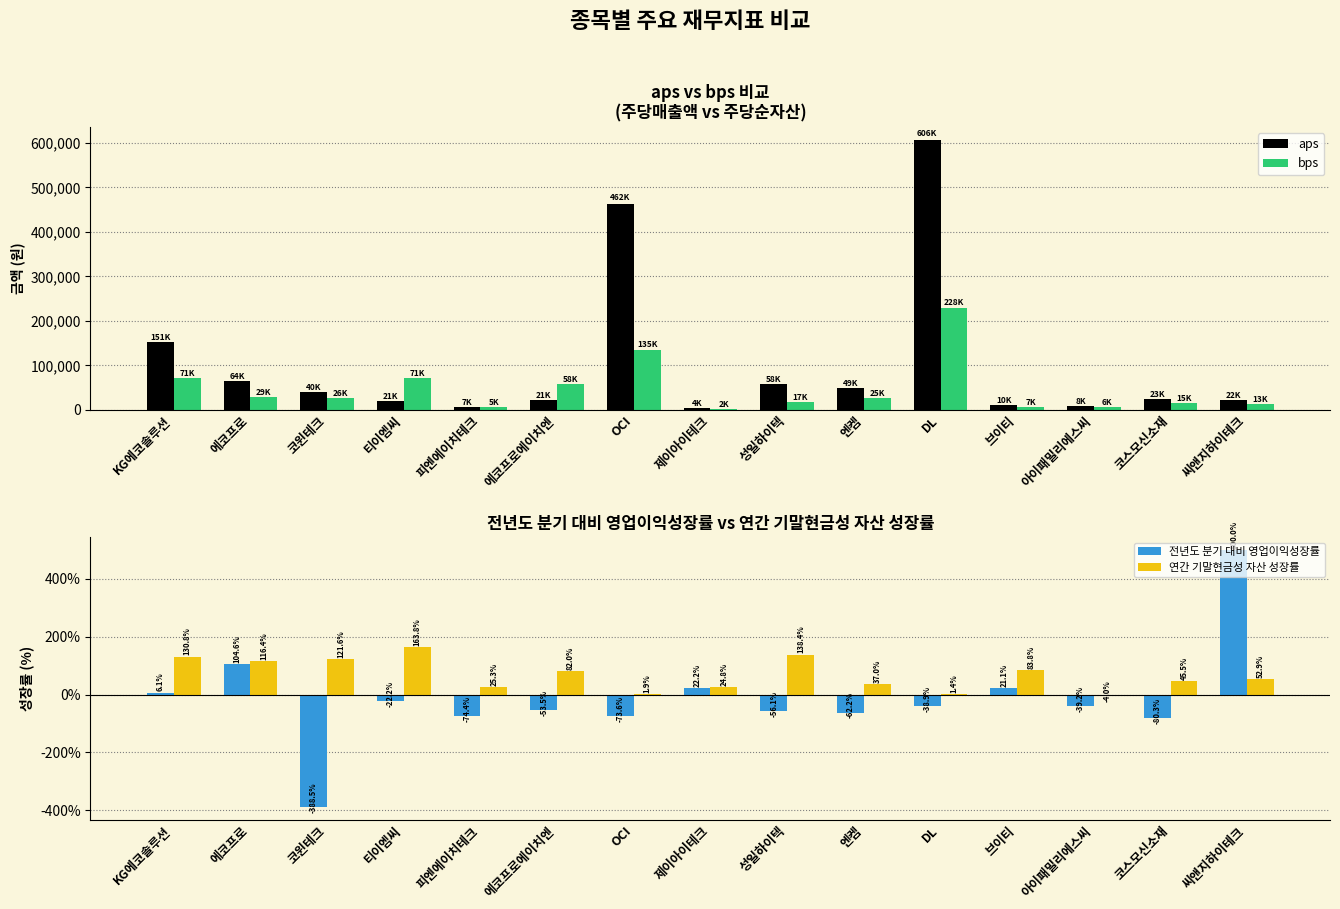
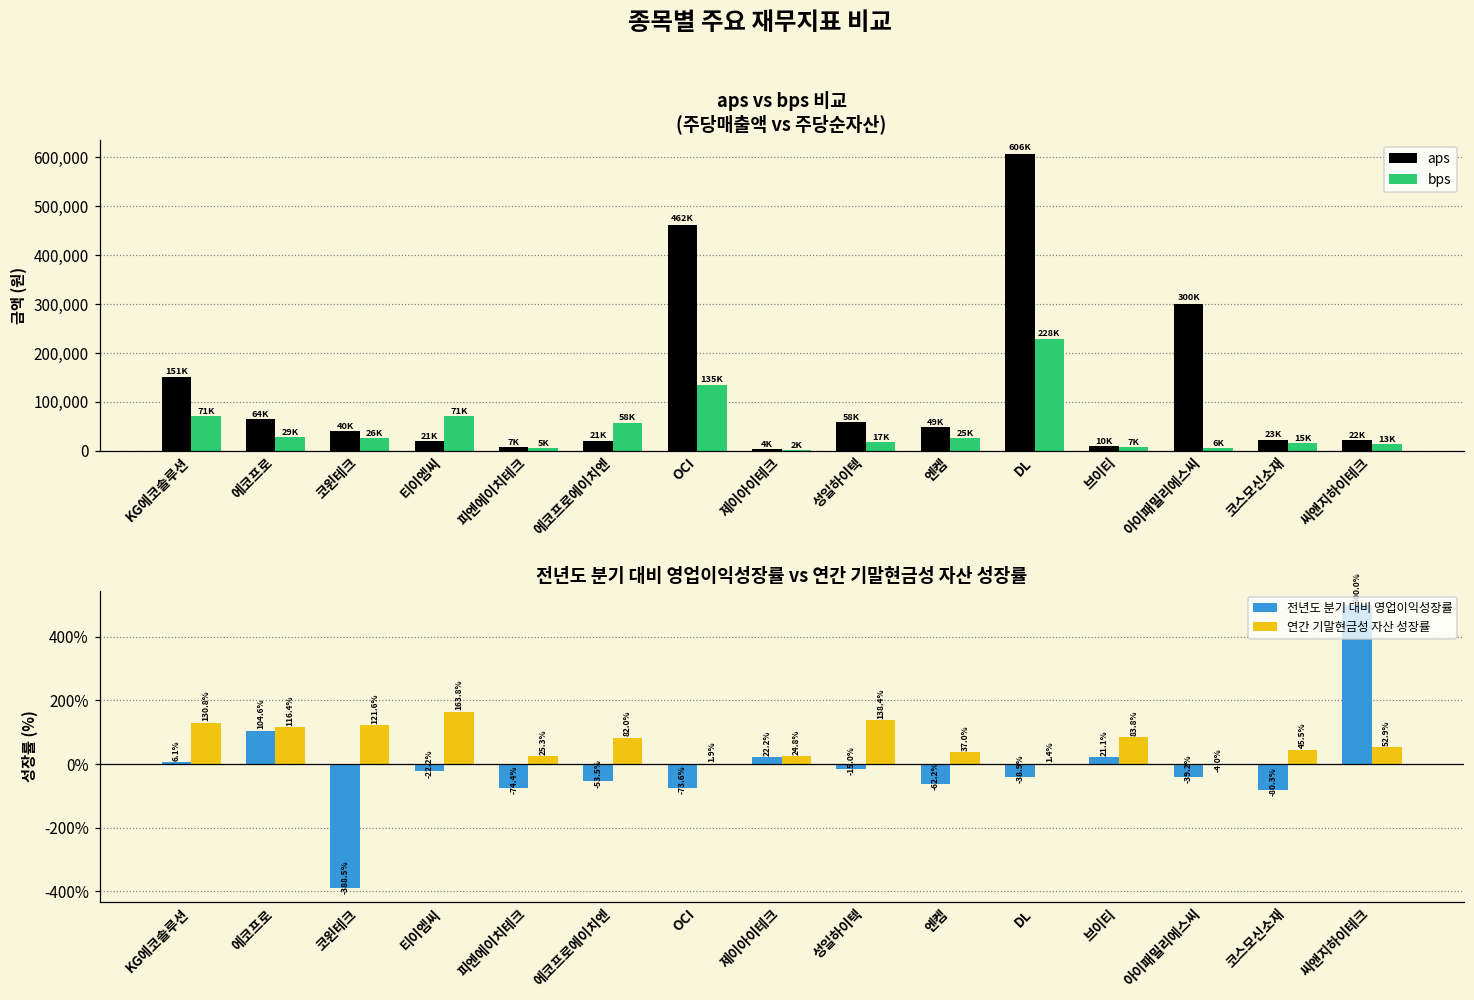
  {
    "aps vs bps 비교 (주당매출액 vs 주당순자산)": {
      "aps": {
        "KG에코솔루션": "151K",
        "에코프로": "64K",
        "코윈테크": "40K",
        "티이엠씨": "21K",
        "피엔에이치테크": "7K",
        "에코프로에이치엔": "21K",
        "OCI": "462K",
        "제이아이테크": "4K",
        "성일하이텍": "58K",
        "엔켐": "49K",
        "DL": "606K",
        "브이티": "10K",
-       "아이패밀리에스씨": "8K",
+       "아이패밀리에스씨": "300K",
        "코스모신소재": "23K",
        "씨앤지하이테크": "22K"
      },
      "bps": {
        "KG에코솔루션": "71K",
        "에코프로": "29K",
        "코윈테크": "26K",
        "티이엠씨": "71K",
        "피엔에이치테크": "5K",
        "에코프로에이치엔": "58K",
        "OCI": "135K",
        "제이아이테크": "2K",
        "성일하이텍": "17K",
        "엔켐": "25K",
        "DL": "228K",
        "브이티": "7K",
        "아이패밀리에스씨": "6K",
        "코스모신소재": "15K",
        "씨앤지하이테크": "13K"
      }
    },
    "전년도 분기 대비 영업이익성장률 vs 연간 기말현금성 자산 성장률": {
      "전년도 분기 대비 영업이익성장률": {
        "KG에코솔루션": "6.1%",
        "에코프로": "104.6%",
        "코윈테크": "-388.5%",
        "티이엠씨": "-22.2%",
        "피엔에이치테크": "-74.4%",
        "에코프로에이치엔": "-53.5%",
        "OCI": "-73.6%",
        "제이아이테크": "22.2%",
-       "성일하이텍": "-56.1%",
+       "성일하이텍": "-15.0%",
        "엔켐": "-62.2%",
        "DL": "-38.9%",
        "브이티": "21.1%",
        "아이패밀리에스씨": "-39.2%",
        "코스모신소재": "-80.3%"
      },
      "연간 기말현금성 자산 성장률": {
        "KG에코솔루션": "130.8%",
        "에코프로": "116.4%",
        "코윈테크": "121.6%",
        "티이엠씨": "163.8%",
        "피엔에이치테크": "25.3%",
        "에코프로에이치엔": "82.0%",
        "OCI": "1.9%",
        "제이아이테크": "24.8%",
        "성일하이텍": "138.4%",
        "엔켐": "37.0%",
        "DL": "1.4%",
        "브이티": "83.8%",
        "아이패밀리에스씨": "-4.0%",
        "코스모신소재": "45.5%",
        "씨앤지하이테크": "52.9%"
      }
    }
  }
